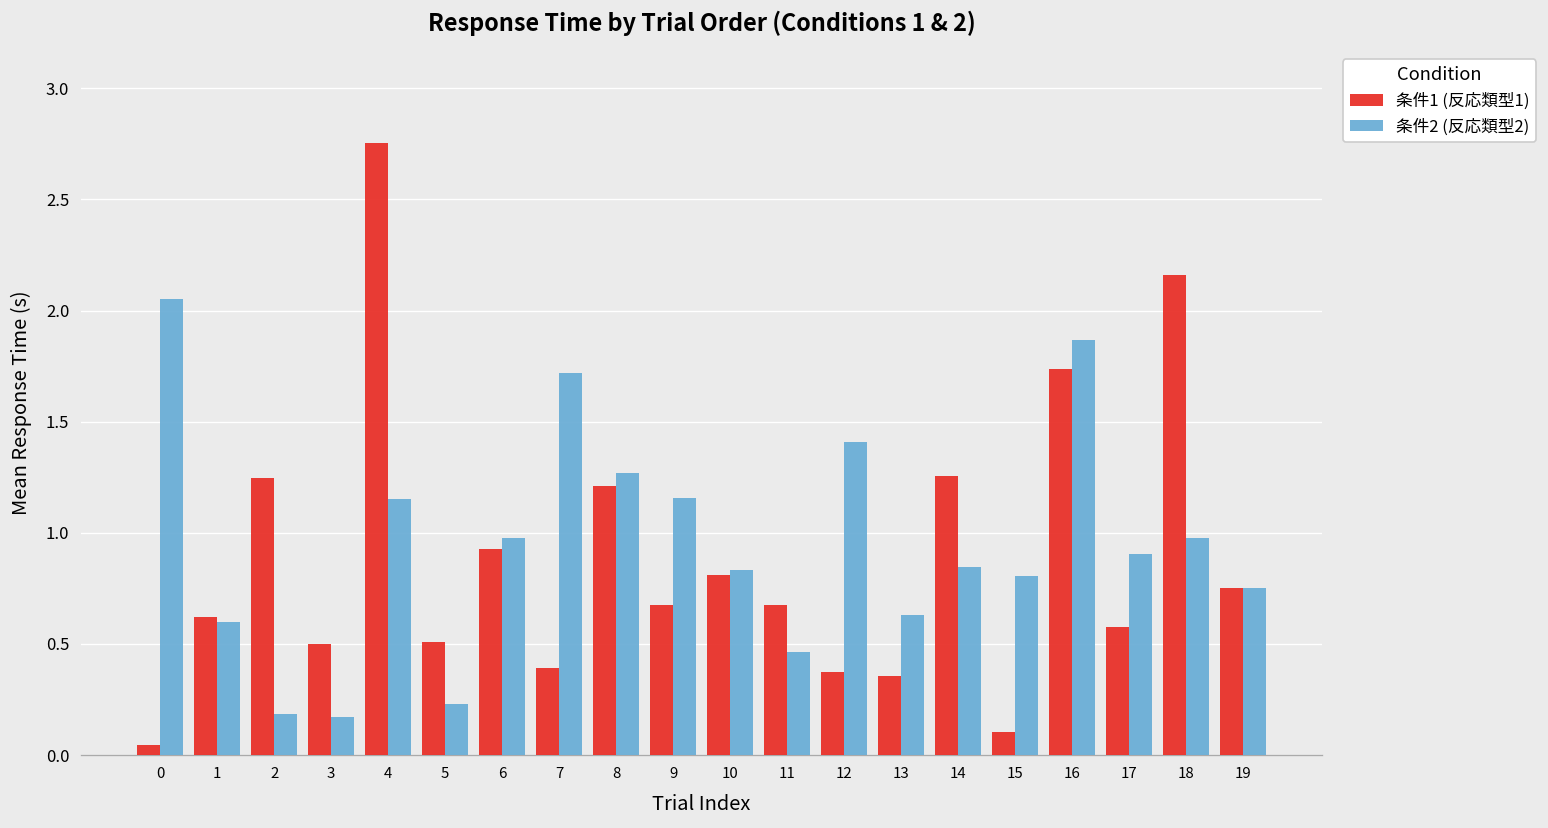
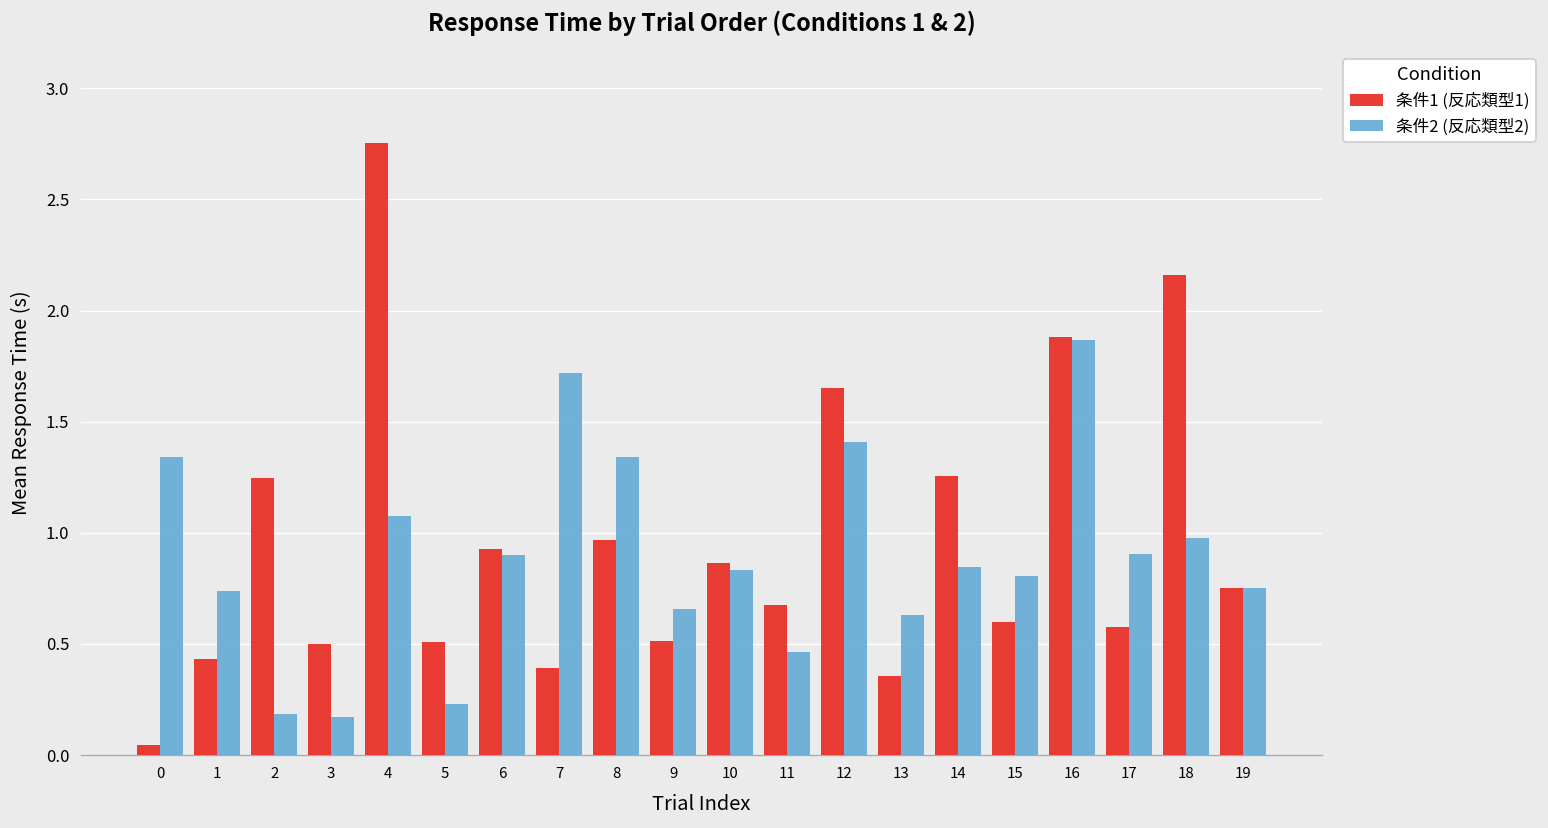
  {
    "条件1 (反応類型1)": {
      "0": 0.05,
-     "1": 0.62,
+     "1": 0.43,
      "2": 1.25,
      "3": 0.50,
      "4": 2.75,
      "5": 0.51,
      "6": 0.93,
      "7": 0.39,
-     "8": 1.21,
-     "9": 0.67,
-     "10": 0.81,
+     "8": 0.97,
+     "9": 0.51,
+     "10": 0.86,
      "11": 0.67,
-     "12": 0.37,
+     "12": 1.65,
      "13": 0.36,
      "14": 1.26,
-     "15": 0.11,
-     "16": 1.74,
+     "15": 0.60,
+     "16": 1.88,
      "17": 0.58,
      "18": 2.16,
      "19": 0.75
    },
    "条件2 (反応類型2)": {
-     "0": 2.05,
-     "1": 0.60,
+     "0": 1.34,
+     "1": 0.74,
      "2": 0.18,
      "3": 0.17,
-     "4": 1.15,
+     "4": 1.08,
      "5": 0.23,
-     "6": 0.98,
+     "6": 0.90,
      "7": 1.72,
-     "8": 1.27,
-     "9": 1.16,
+     "8": 1.34,
+     "9": 0.66,
      "10": 0.83,
      "11": 0.46,
      "12": 1.41,
      "13": 0.63,
      "14": 0.85,
      "15": 0.81,
      "16": 1.87,
      "17": 0.91,
      "18": 0.98,
      "19": 0.75
    }
  }
